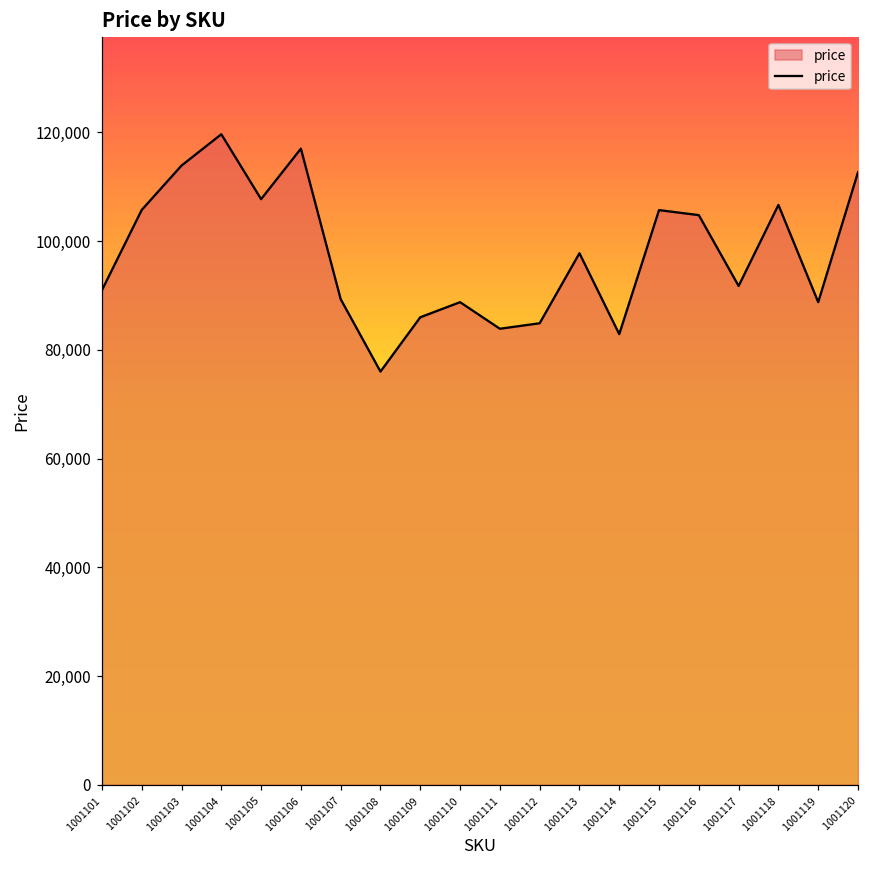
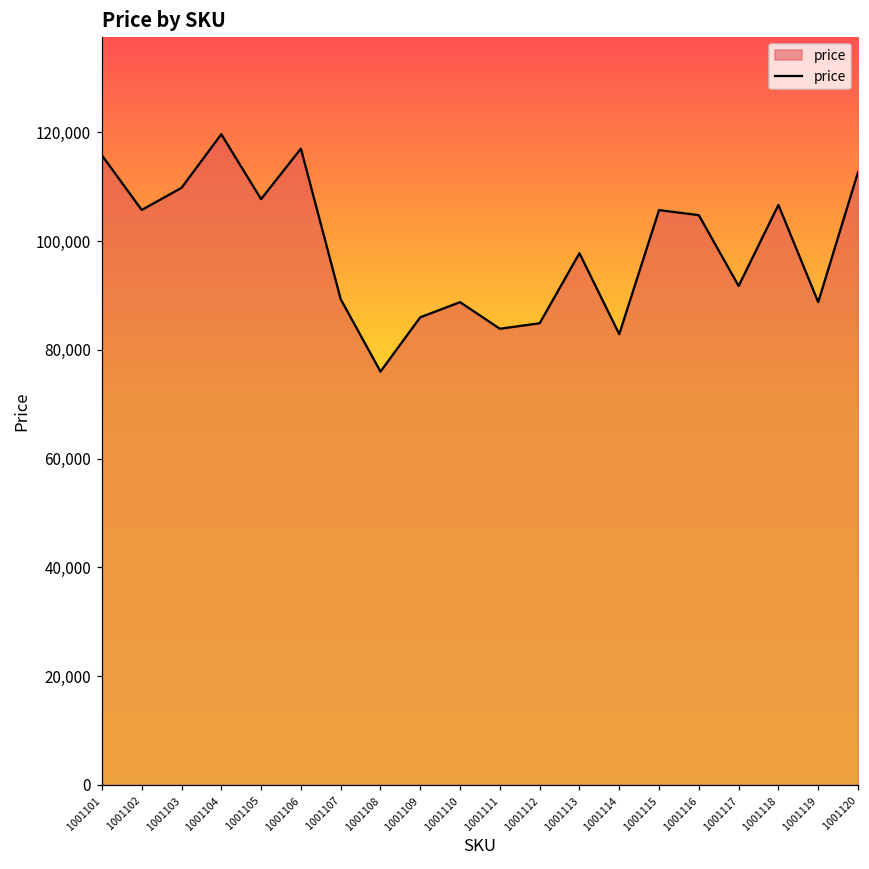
  {
-   "1001101": "91,000",
+   "1001101": "116,000",
    "1001102": "106,000",
-   "1001103": "114,000",
+   "1001103": "110,000",
    "1001104": "120,000",
    "1001105": "108,000",
    "1001106": "117,000",
    "1001107": "89,000",
    "1001108": "76,000",
    "1001109": "86,000",
    "1001110": "89,000",
    "1001111": "84,000",
    "1001112": "85,000",
    "1001113": "98,000",
    "1001114": "83,000",
    "1001115": "106,000",
    "1001116": "105,000",
    "1001117": "92,000",
    "1001118": "107,000",
    "1001119": "89,000",
    "1001120": "113,000"
  }
